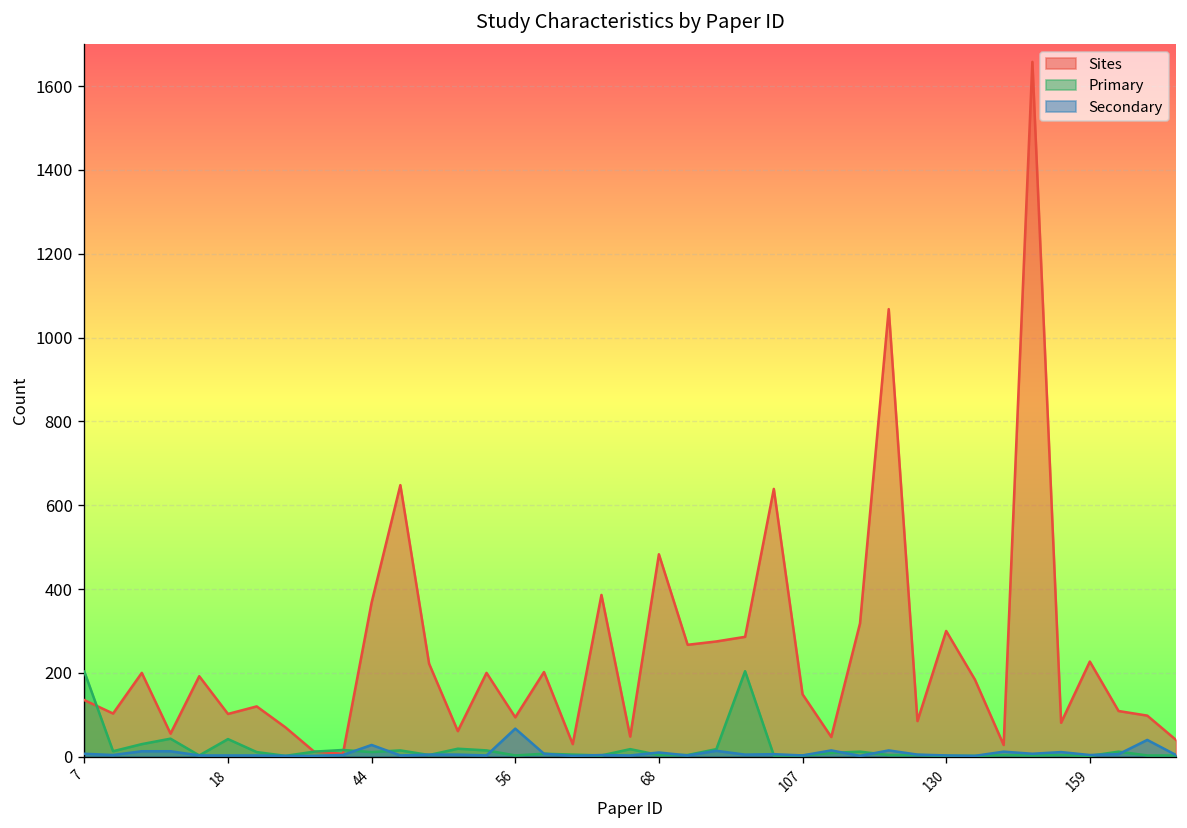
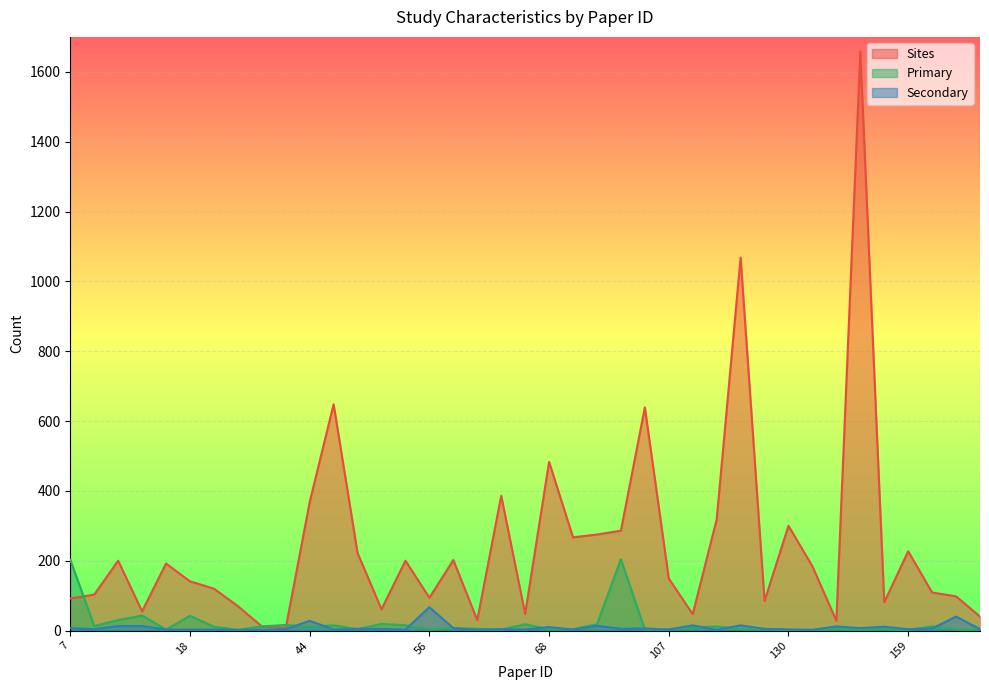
  {
    "Sites": {
-     "7": 140,
-     "18": 100,
+     "7": 90,
+     "18": 140,
      "44": 370,
      "56": 90,
      "68": 480,
      "107": 150,
      "130": 300,
      "159": 230
    },
    "Primary": {
      "7": 200,
      "18": 40,
      "44": 10,
      "56": 0
    },
    "Secondary": {
      "7": 10,
      "18": 0,
      "44": 30,
      "56": 70
    }
  }
